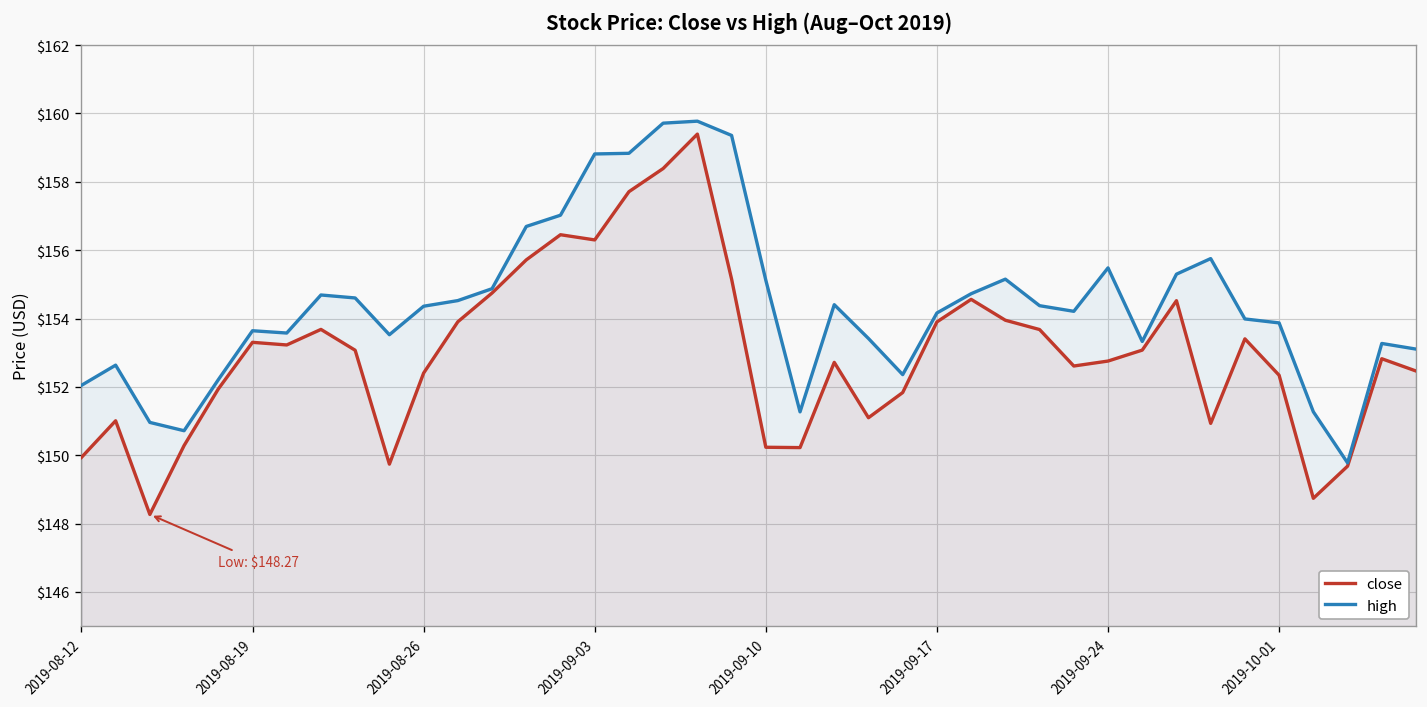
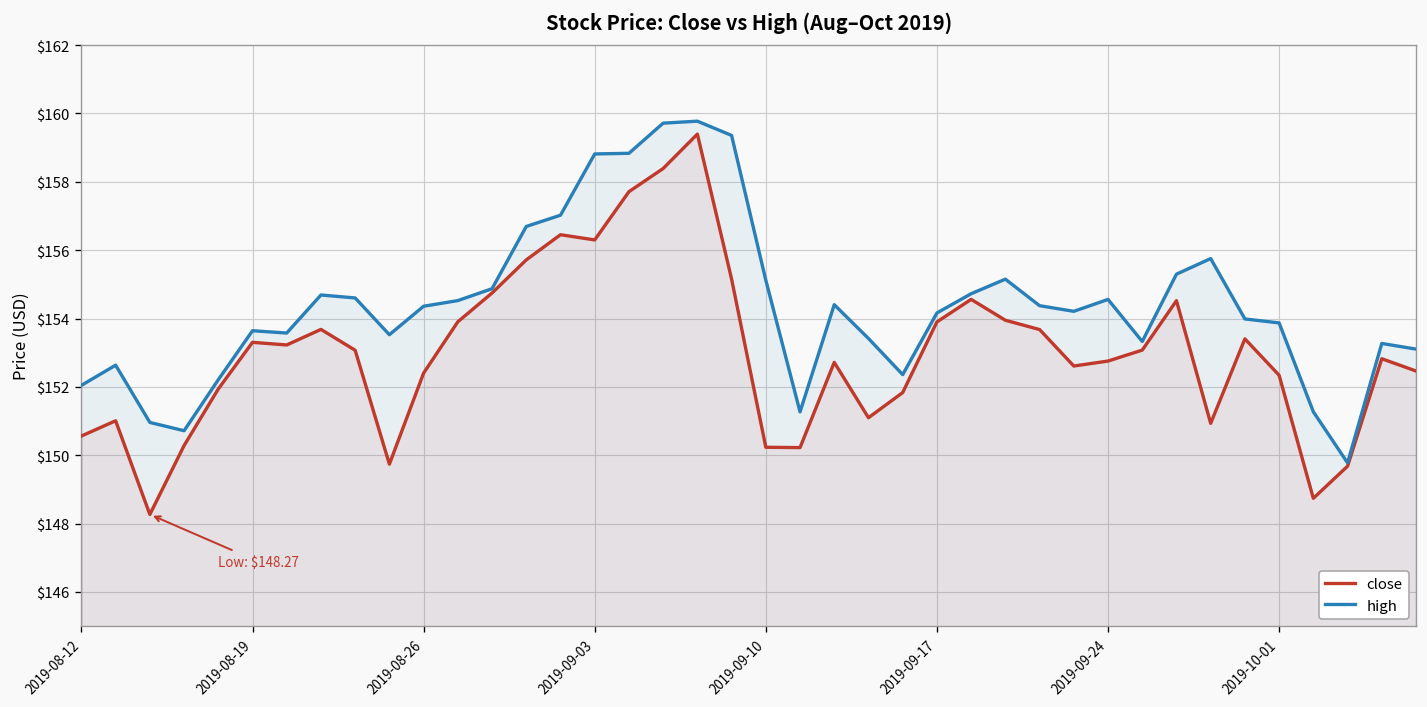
  {
    "close": {
-     "2019-08-12": "$149.9",
+     "2019-08-12": "$150.6",
      "2019-08-19": "$153.3",
      "2019-08-26": "$152.4",
      "2019-09-03": "$156.3",
      "2019-09-10": "$150.2",
      "2019-09-17": "$153.9",
      "2019-09-24": "$152.8",
      "2019-10-01": "$152.3"
    },
    "high": {
      "2019-08-12": "$152.0",
      "2019-08-19": "$153.6",
      "2019-08-26": "$154.4",
      "2019-09-03": "$158.8",
      "2019-09-10": "$155.1",
      "2019-09-17": "$154.2",
-     "2019-09-24": "$155.5",
+     "2019-09-24": "$154.6",
      "2019-10-01": "$153.9"
    }
  }
